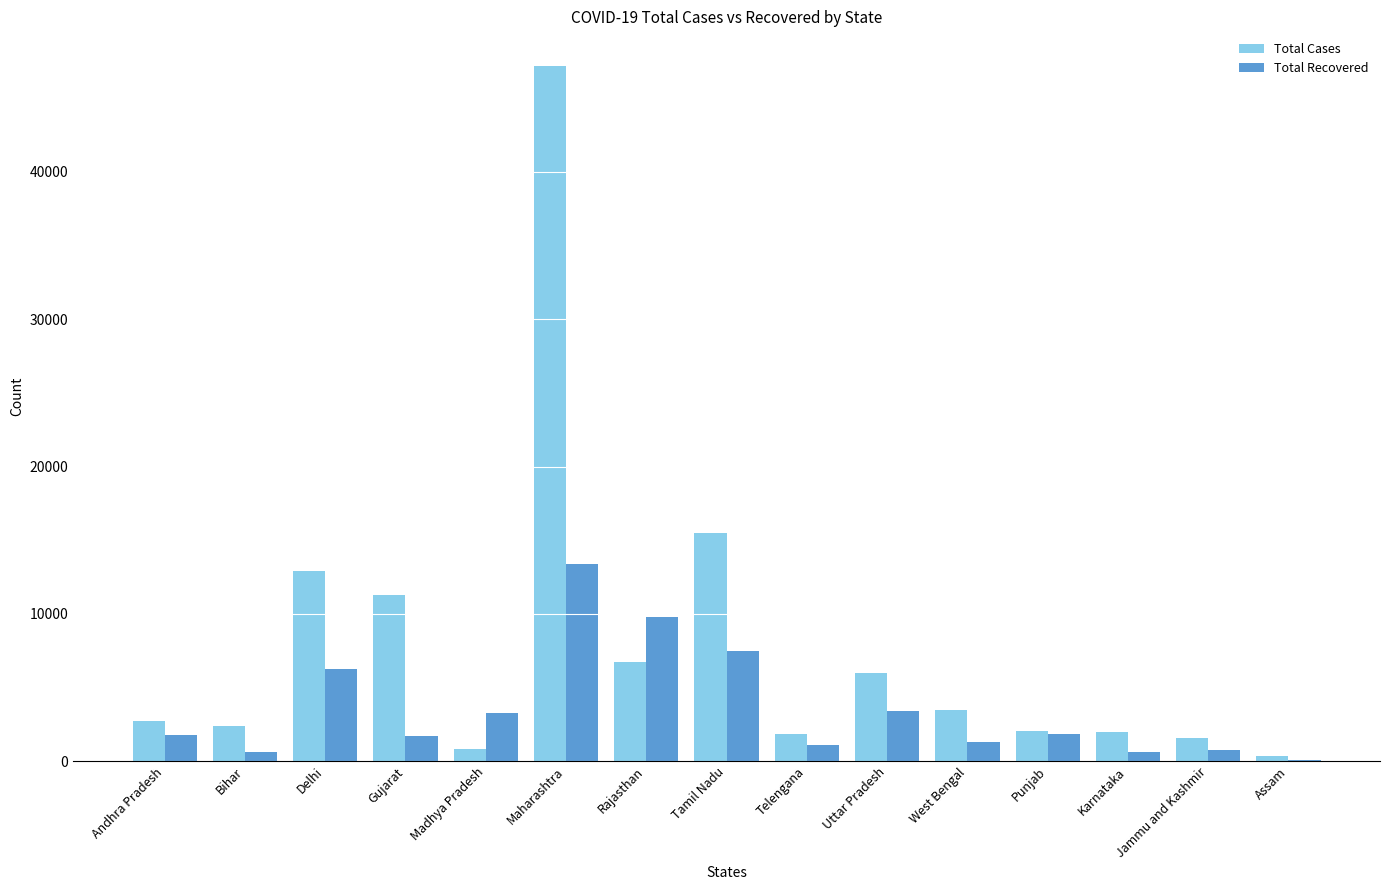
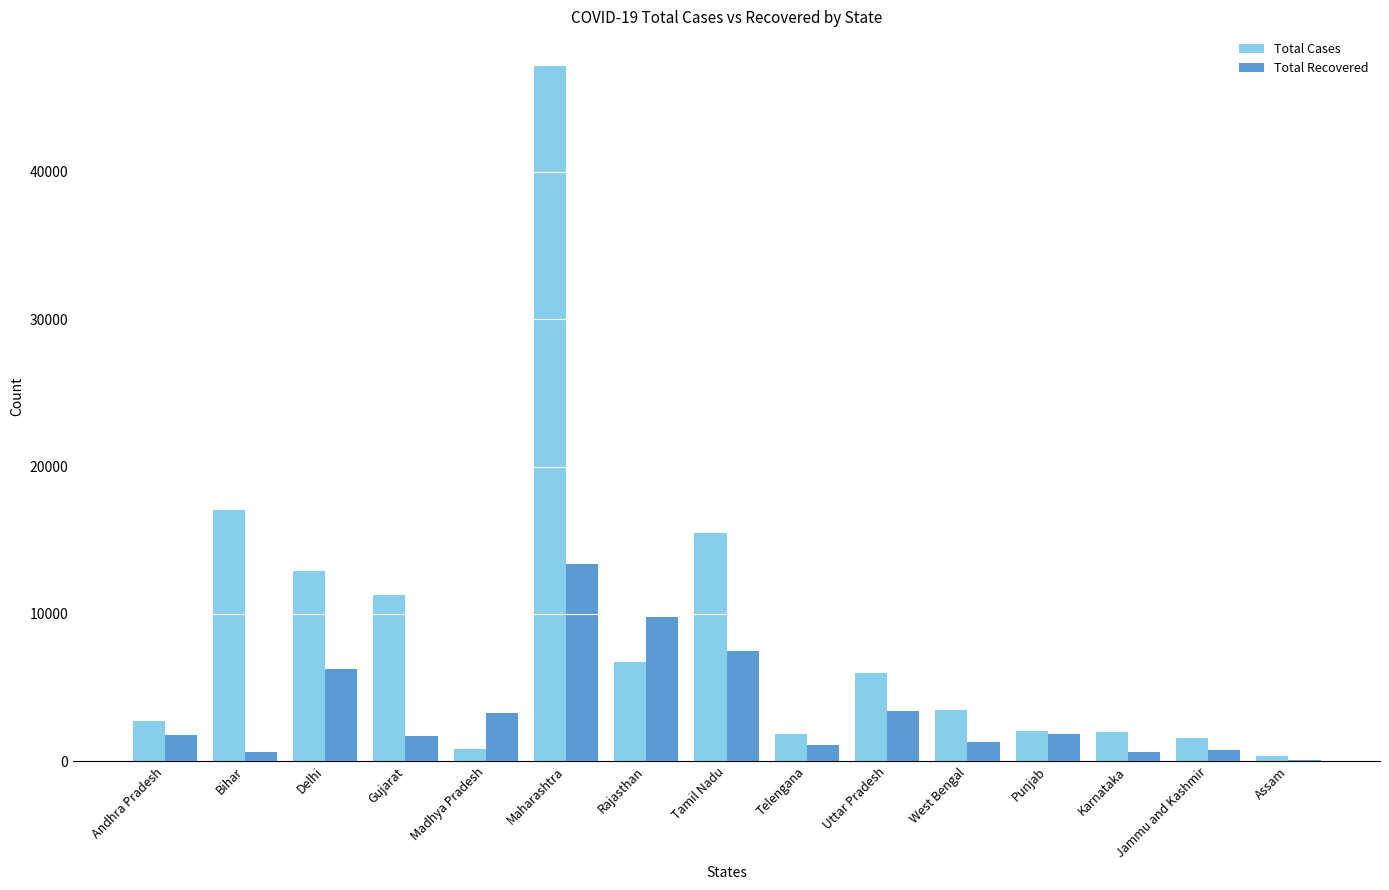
  {
    "Total Cases": {
      "Andhra Pradesh": 2800,
-     "Bihar": 2400,
+     "Bihar": 17000,
      "Delhi": 12900,
      "Gujarat": 11300,
      "Madhya Pradesh": 800,
      "Maharashtra": 47200,
      "Rajasthan": 6700,
      "Tamil Nadu": 15500,
      "Telengana": 1800,
      "Uttar Pradesh": 6000,
      "West Bengal": 3500,
      "Punjab": 2000,
      "Karnataka": 2000,
      "Jammu and Kashmir": 1600,
      "Assam": 300
    },
    "Total Recovered": {
      "Andhra Pradesh": 1800,
      "Bihar": 700,
      "Delhi": 6300,
      "Gujarat": 1700,
      "Madhya Pradesh": 3300,
      "Maharashtra": 13400,
      "Rajasthan": 9800,
      "Tamil Nadu": 7500,
      "Telengana": 1100,
      "Uttar Pradesh": 3400,
      "West Bengal": 1300,
      "Punjab": 1900,
      "Karnataka": 600,
      "Jammu and Kashmir": 800
    }
  }
